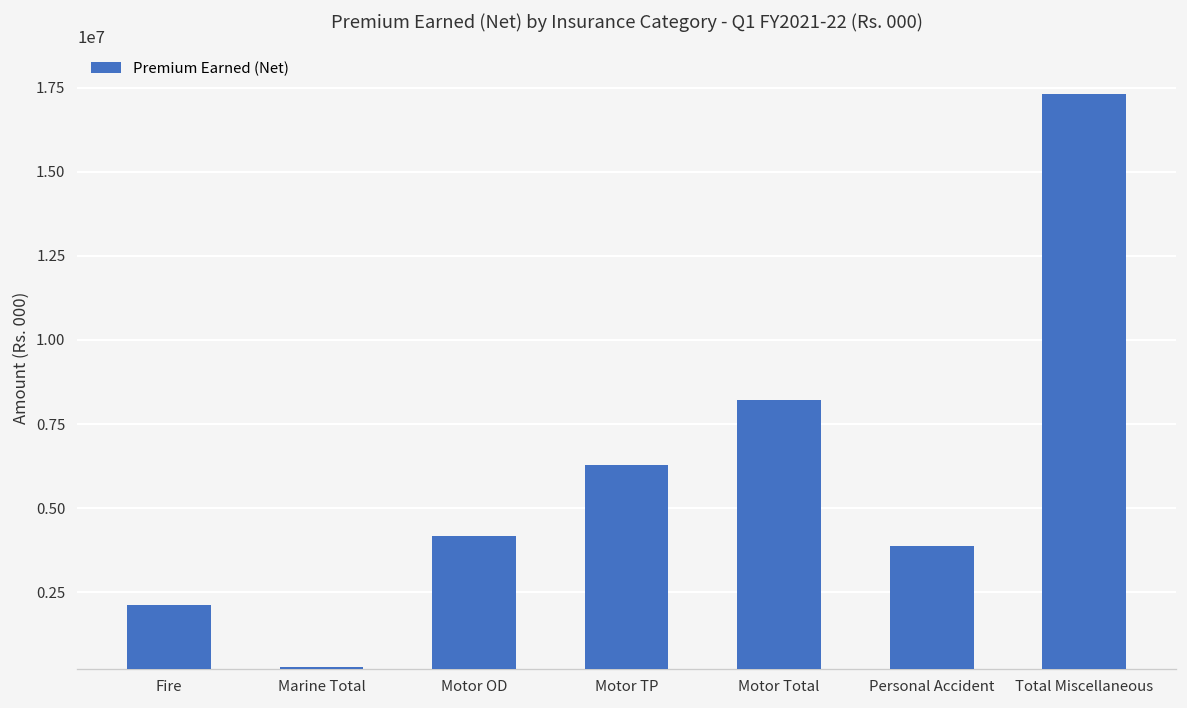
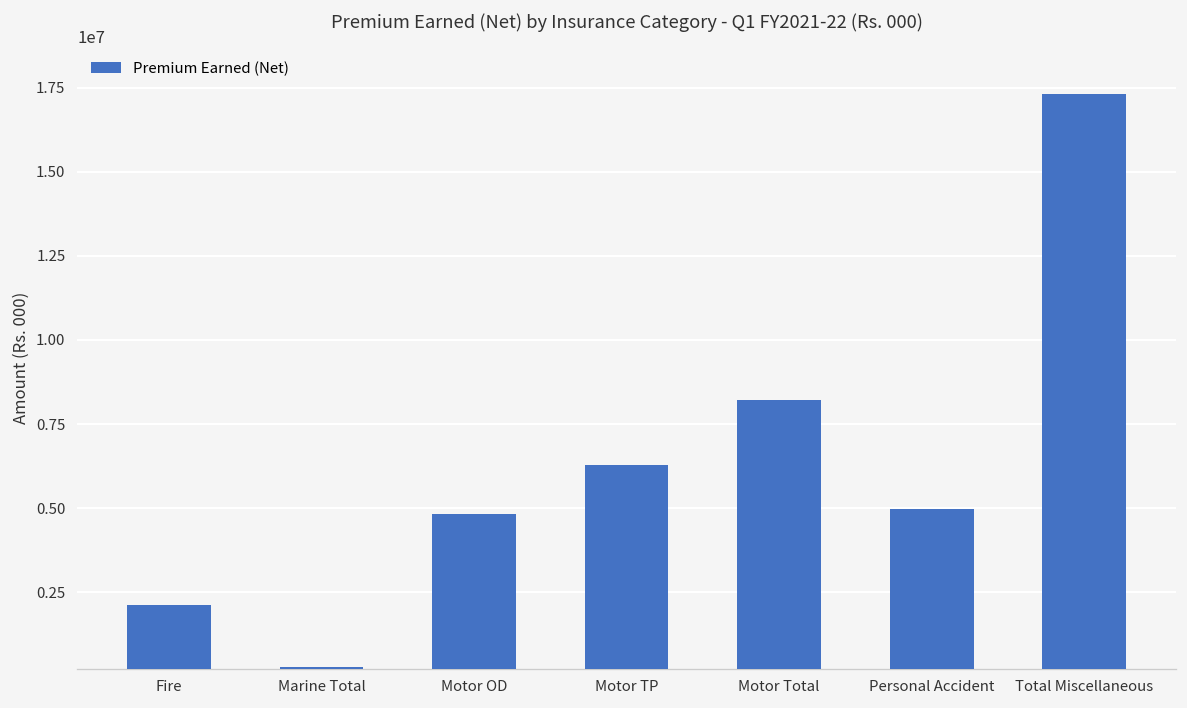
  {
    "Fire": 2100000,
    "Marine Total": 300000,
-   "Motor OD": 4200000,
+   "Motor OD": 4800000,
    "Motor TP": 6300000,
    "Motor Total": 8200000,
-   "Personal Accident": 3900000,
+   "Personal Accident": 5000000,
    "Total Miscellaneous": 17300000
  }
